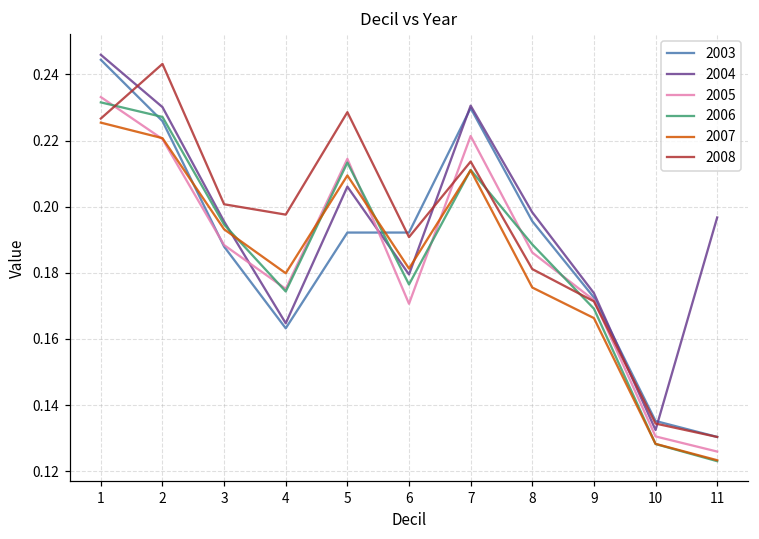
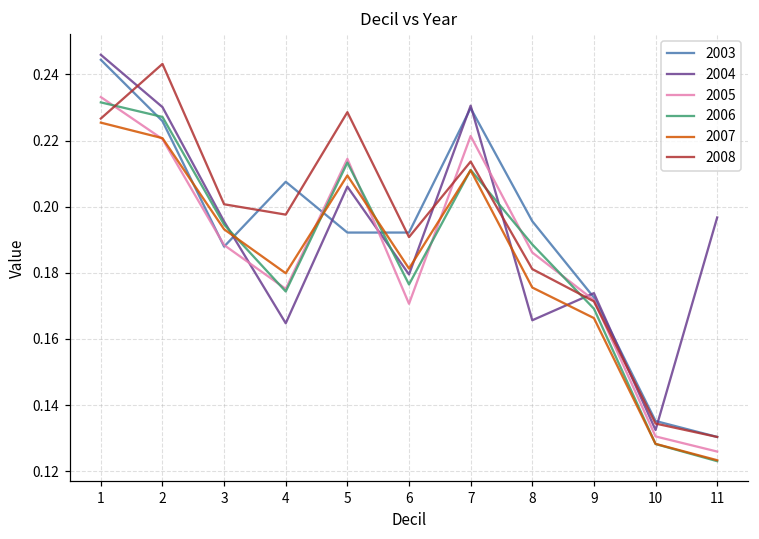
  {
    "2003": {
      "1": 0.244,
      "2": 0.226,
-     "4": 0.163,
+     "4": 0.208,
      "5": 0.192,
      "6": 0.192,
      "8": 0.196
    },
    "2004": {
      "1": 0.246,
      "2": 0.230,
      "3": 0.196,
      "4": 0.165,
      "5": 0.206,
      "6": 0.179,
-     "8": 0.198,
+     "8": 0.166,
      "9": 0.174,
      "10": 0.132,
      "11": 0.197
    },
    "2005": {
      "1": 0.233,
      "5": 0.214,
      "6": 0.171,
      "7": 0.221,
      "8": 0.186,
      "10": 0.130,
      "11": 0.126
    },
    "2006": {
      "1": 0.232,
      "2": 0.227,
      "3": 0.195,
      "5": 0.213,
      "6": 0.176,
      "8": 0.189,
      "9": 0.169
    },
    "2007": {
      "1": 0.225,
      "3": 0.193,
      "4": 0.180,
      "5": 0.209,
      "6": 0.181,
      "8": 0.176,
      "9": 0.166
    },
    "2008": {
      "1": 0.227,
      "2": 0.243,
      "3": 0.201,
      "4": 0.198,
      "5": 0.229,
      "6": 0.191,
      "7": 0.214,
      "8": 0.181
    }
  }
